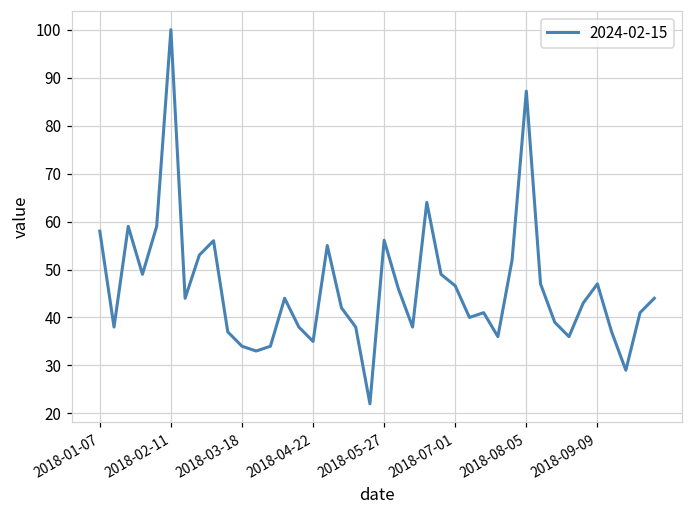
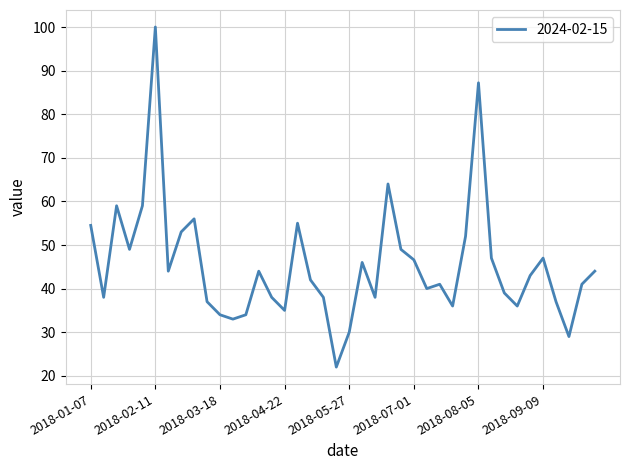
  {
-   "2018-01-07": 58,
+   "2018-01-07": 55,
    "2018-02-11": 100,
    "2018-03-18": 34,
    "2018-04-22": 35,
-   "2018-05-27": 56,
+   "2018-05-27": 30,
    "2018-07-01": 47,
    "2018-08-05": 87,
    "2018-09-09": 47
  }
